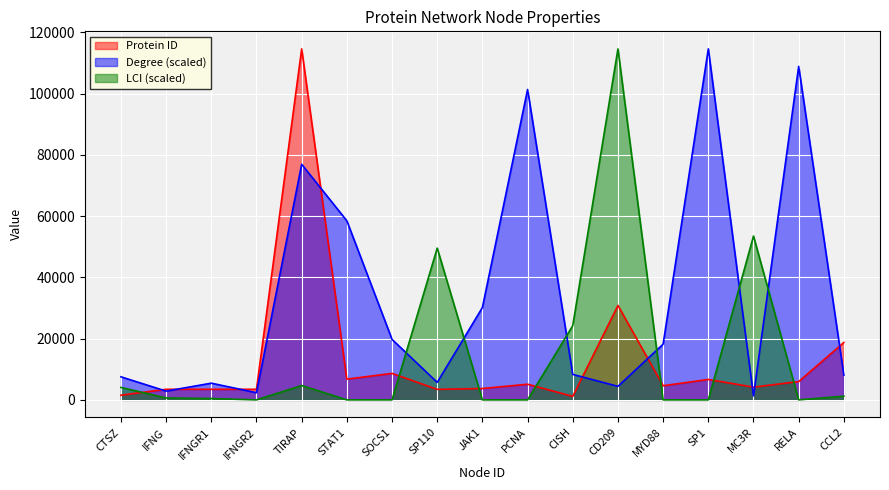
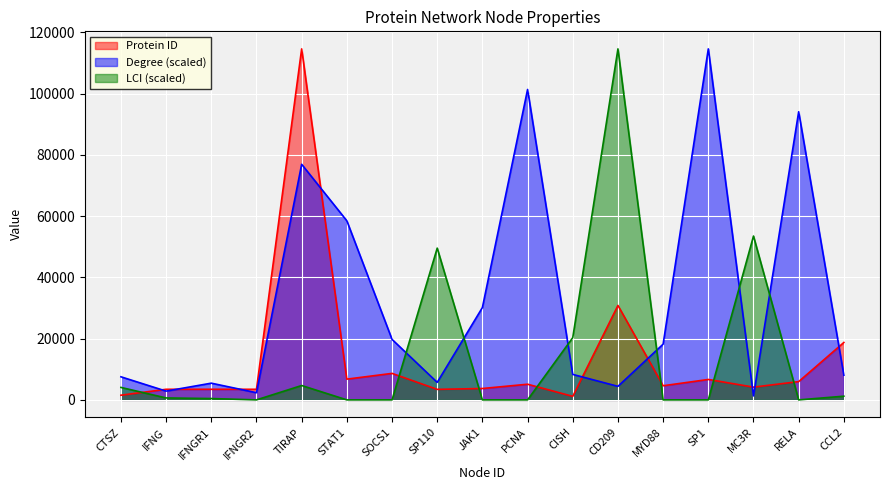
  {
    "Protein ID": {
      "CTSZ": 2000,
      "IFNGR1": 3000,
      "IFNGR2": 3000,
      "TIRAP": 115000,
      "STAT1": 7000,
      "SOCS1": 9000,
      "SP110": 3000,
      "JAK1": 4000,
      "PCNA": 5000,
      "CISH": 1000,
      "CD209": 31000,
      "MYD88": 5000,
      "SP1": 7000,
      "MC3R": 4000,
      "RELA": 6000,
      "CCL2": 19000
    },
    "Degree (scaled)": {
      "CTSZ": 8000,
      "IFNGR1": 5000,
      "IFNGR2": 2000,
      "TIRAP": 77000,
      "STAT1": 58000,
      "SOCS1": 20000,
      "SP110": 6000,
      "JAK1": 30000,
      "PCNA": 101000,
      "CISH": 8000,
      "CD209": 4000,
      "MYD88": 18000,
      "SP1": 115000,
      "MC3R": 1000,
-     "RELA": 109000,
+     "RELA": 94000,
      "CCL2": 8000
    },
    "LCI (scaled)": {
      "CTSZ": 4000,
      "IFNG": 1000,
      "IFNGR1": 0,
      "IFNGR2": 0,
      "TIRAP": 5000,
      "STAT1": 0,
      "SOCS1": 0,
      "SP110": 50000,
      "JAK1": 0,
      "PCNA": 0,
-     "CISH": 24000,
+     "CISH": 20000,
      "CD209": 115000,
      "MYD88": 0,
      "SP1": 0,
      "MC3R": 53000,
      "RELA": 0,
      "CCL2": 1000
    }
  }
